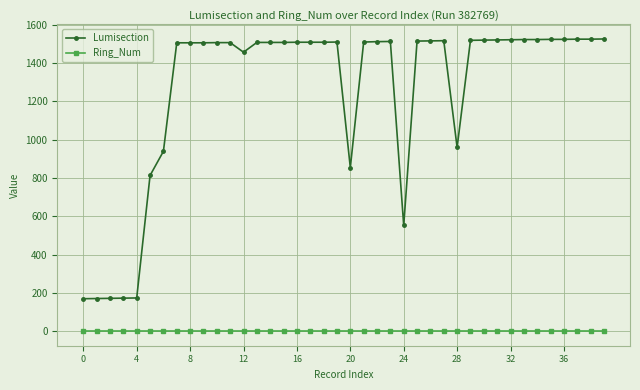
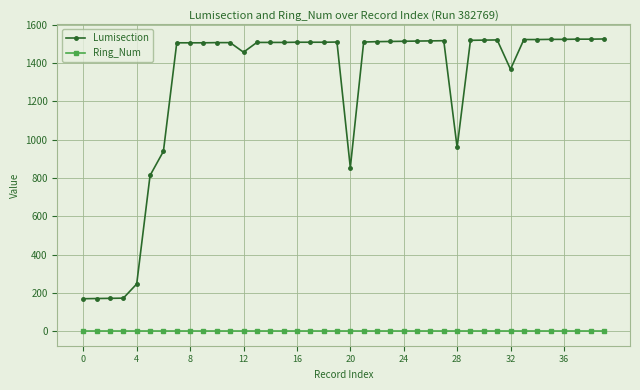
  {
    "Lumisection": {
      "0": 170,
-     "4": 180,
+     "4": 250,
      "8": 1510,
      "12": 1460,
      "16": 1510,
      "20": 860,
-     "24": 550,
+     "24": 1510,
      "28": 960,
-     "32": 1520,
+     "32": 1370,
      "36": 1520
    },
    "Ring_Num": {
      "0": 0,
      "4": 0,
      "8": 0,
      "12": 0,
      "16": 0,
      "20": 0,
      "24": 0,
      "28": 0,
      "32": 0,
      "36": 0
    }
  }
